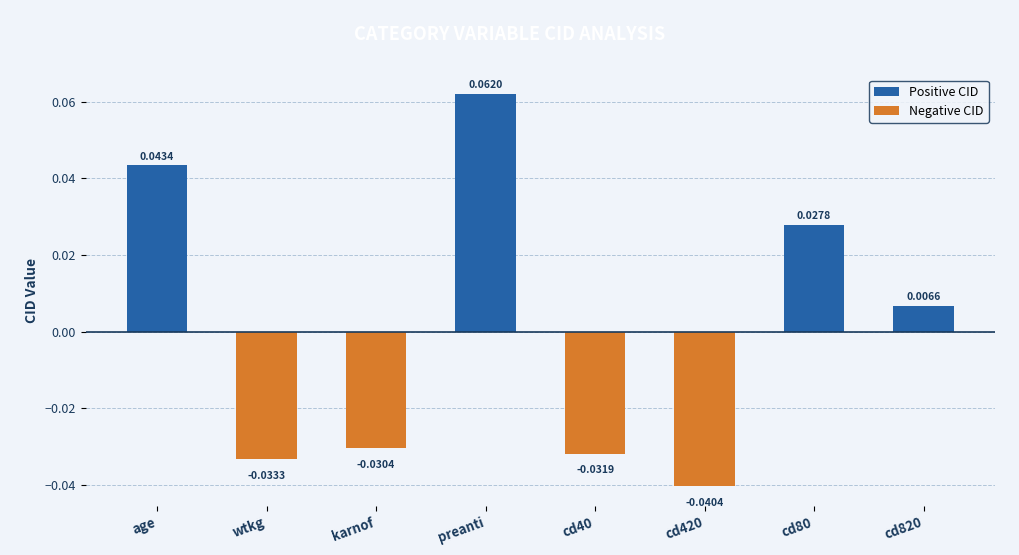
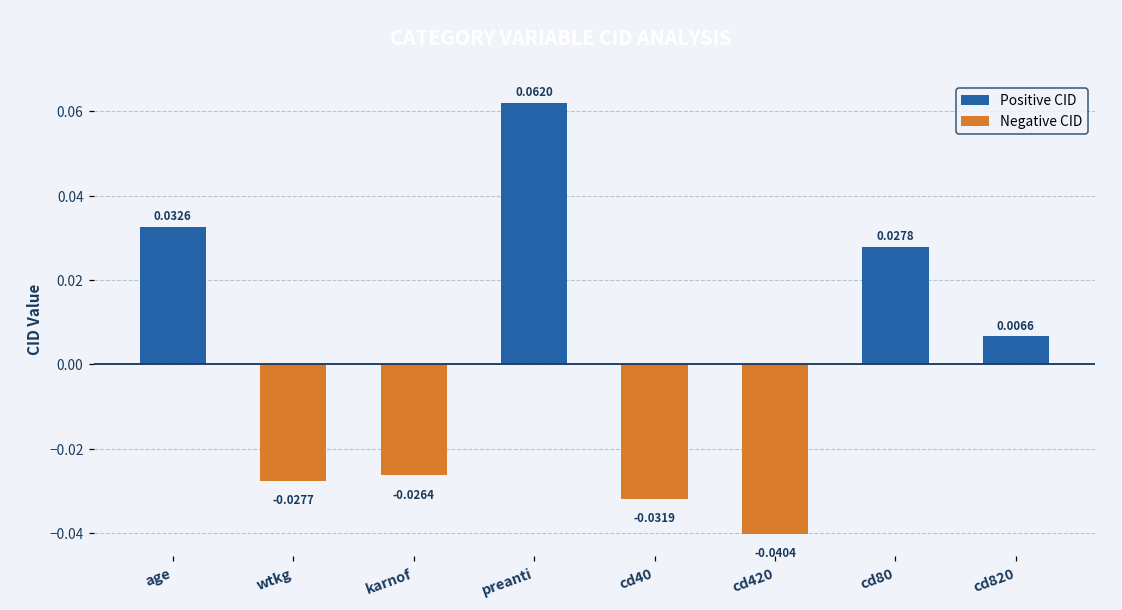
  {
    "Positive CID": {
-     "age": 0.0434,
+     "age": 0.0326,
      "preanti": 0.0620,
      "cd80": 0.0278,
      "cd820": 0.0066
    },
    "Negative CID": {
-     "wtkg": -0.0333,
-     "karnof": -0.0304,
+     "wtkg": -0.0277,
+     "karnof": -0.0264,
      "cd40": -0.0319,
      "cd420": -0.0404
    }
  }
